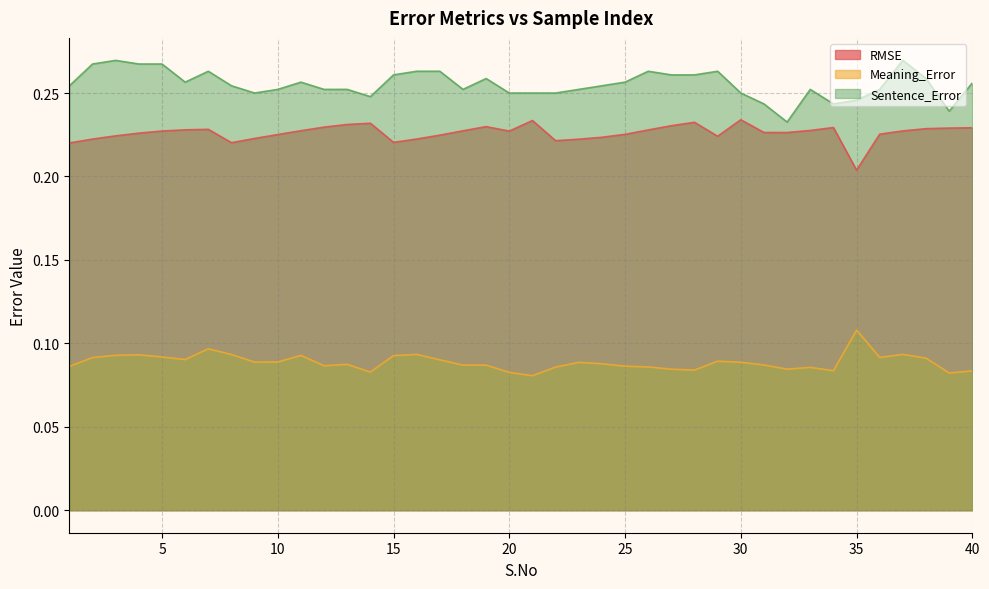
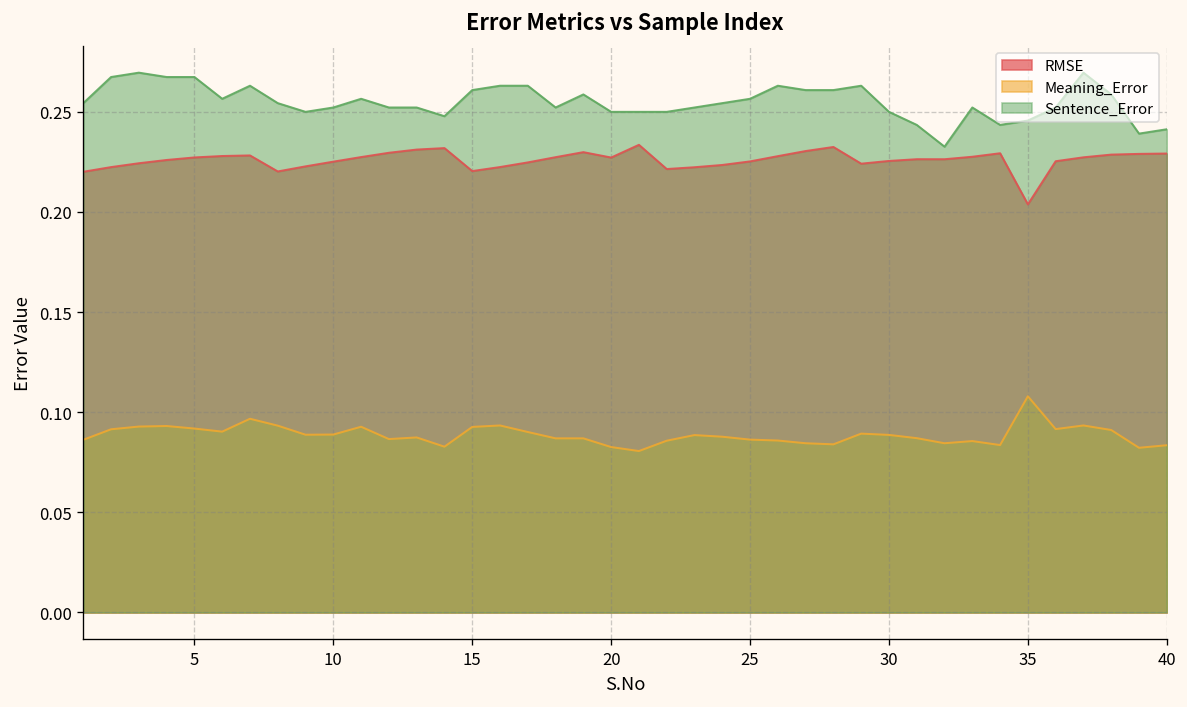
  {
    "RMSE": {
      "5": 0.227,
      "10": 0.225,
      "15": 0.220,
      "20": 0.227,
      "25": 0.225,
-     "30": 0.234,
+     "30": 0.225,
      "35": 0.204,
      "40": 0.229
    },
    "Meaning_Error": {
      "5": 0.092,
      "10": 0.089,
      "15": 0.093,
      "20": 0.083,
      "25": 0.086,
      "30": 0.089,
      "35": 0.108,
      "40": 0.084
    },
    "Sentence_Error": {
      "5": 0.267,
      "10": 0.252,
      "15": 0.261,
      "20": 0.250,
      "25": 0.257,
      "30": 0.250,
-     "40": 0.256
+     "40": 0.241
    }
  }
